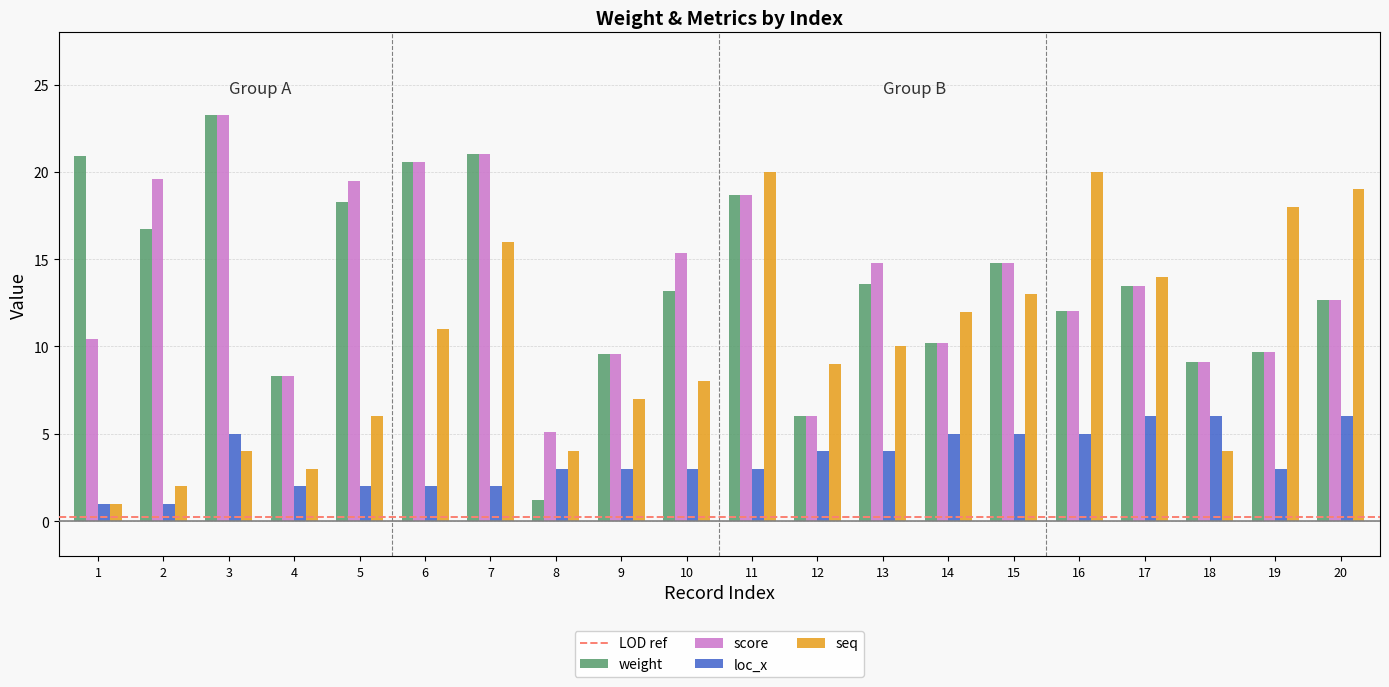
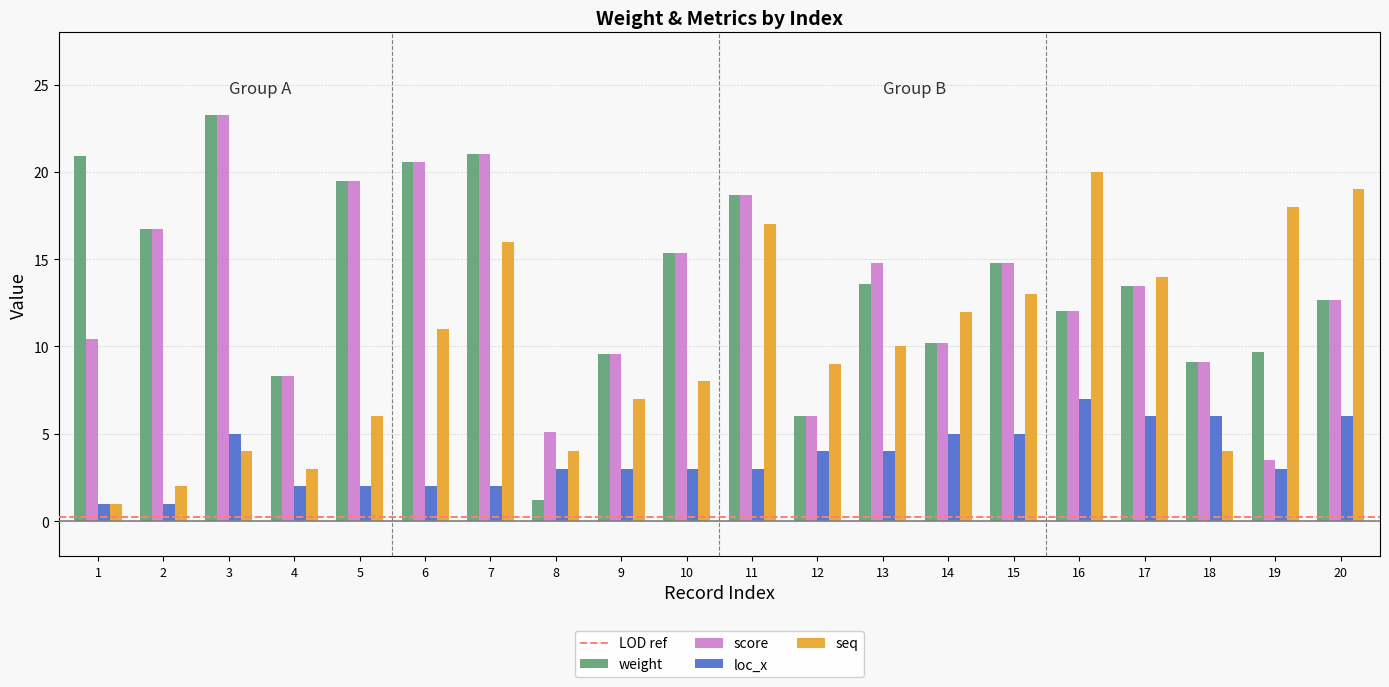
  {
    "weight": {
      "1": 20.9,
      "2": 16.8,
      "3": 23.3,
      "4": 8.3,
-     "5": 18.3,
+     "5": 19.5,
      "6": 20.6,
      "7": 21.0,
      "8": 1.2,
      "9": 9.6,
-     "10": 13.2,
+     "10": 15.4,
      "11": 18.7,
      "12": 6.0,
      "13": 13.6,
      "14": 10.2,
      "15": 14.8,
      "16": 12.0,
      "17": 13.5,
      "18": 9.1,
      "19": 9.7,
      "20": 12.7
    },
    "score": {
      "1": 10.5,
-     "2": 19.6,
+     "2": 16.8,
      "3": 23.3,
      "4": 8.3,
      "5": 19.5,
      "6": 20.6,
      "7": 21.0,
      "8": 5.1,
      "9": 9.6,
      "10": 15.4,
      "11": 18.7,
      "12": 6.0,
      "13": 14.8,
      "14": 10.2,
      "15": 14.8,
      "16": 12.0,
      "17": 13.5,
      "18": 9.1,
-     "19": 9.7,
+     "19": 3.5,
      "20": 12.7
    },
    "loc_x": {
      "1": 1,
      "2": 1,
      "3": 5,
      "4": 2,
      "5": 2,
      "6": 2,
      "7": 2,
      "8": 3,
      "9": 3,
      "10": 3,
      "11": 3,
      "12": 4,
      "13": 4,
      "14": 5,
      "15": 5,
-     "16": 5,
+     "16": 7,
      "17": 6,
      "18": 6,
      "19": 3,
      "20": 6
    },
    "seq": {
      "1": 1,
      "2": 2,
      "3": 4,
      "4": 3,
      "5": 6,
      "6": 11,
      "7": 16,
      "8": 4,
      "9": 7,
      "10": 8,
-     "11": 20,
+     "11": 17,
      "12": 9,
      "13": 10,
      "14": 12,
      "15": 13,
      "16": 20,
      "17": 14,
      "18": 4,
      "19": 18,
      "20": 19
    }
  }
